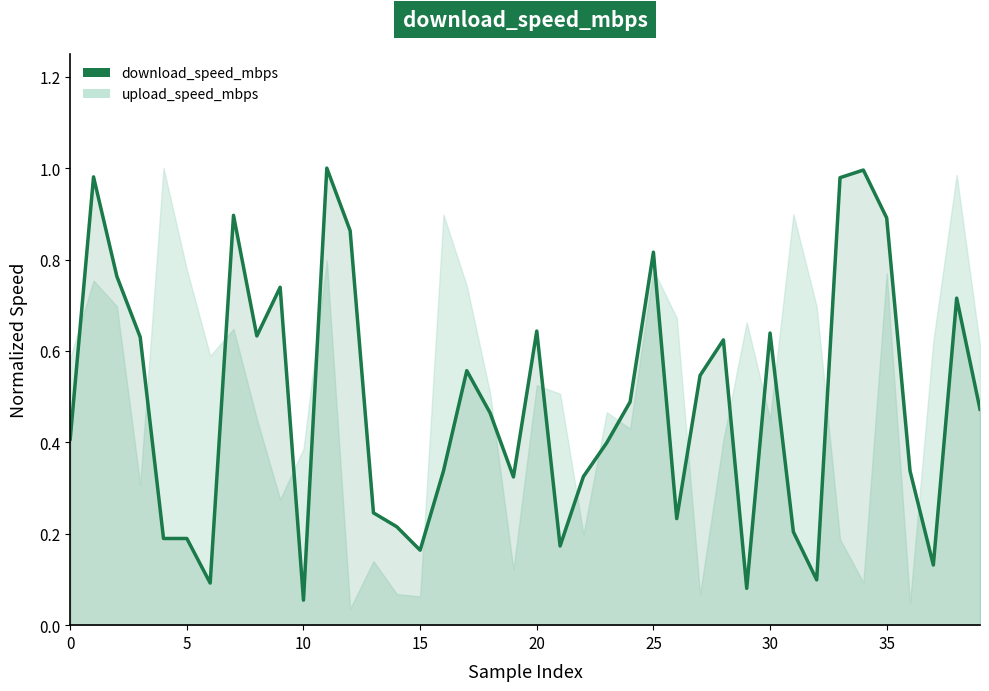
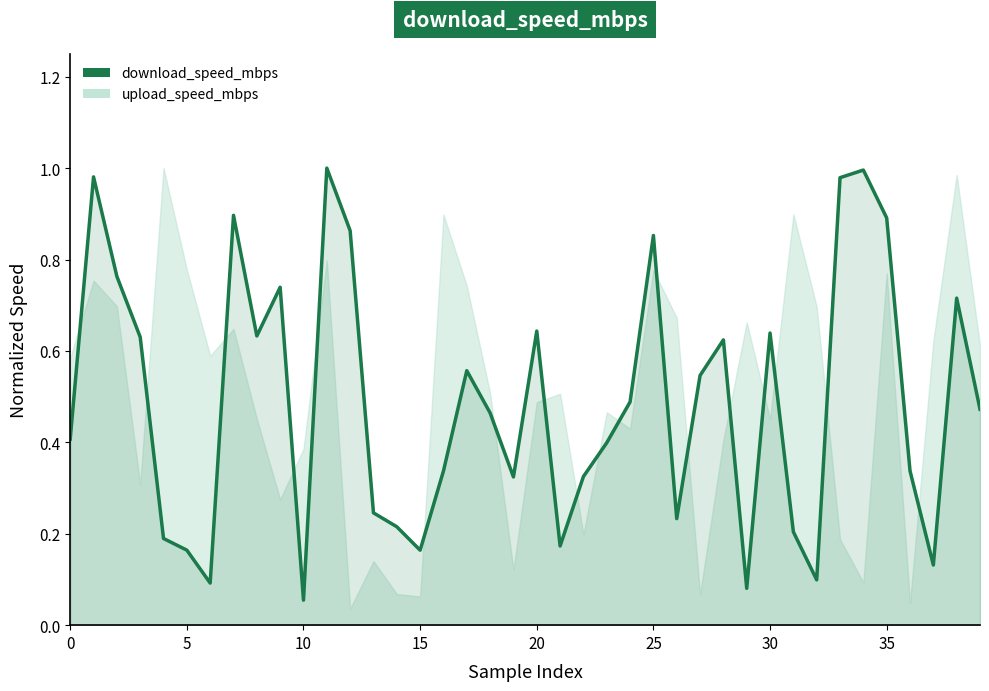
  {
    "download_speed_mbps": {
      "0": 0.41,
-     "5": 0.19,
+     "5": 0.16,
      "10": 0.05,
      "15": 0.16,
      "20": 0.64,
-     "25": 0.82,
+     "25": 0.85,
      "30": 0.64,
      "35": 0.89
    },
    "upload_speed_mbps": {
      "0": 0.58,
      "5": 0.78,
      "10": 0.39,
      "15": 0.06,
-     "20": 0.53,
+     "20": 0.49,
      "25": 0.78,
      "30": 0.45,
      "35": 0.77
    }
  }
